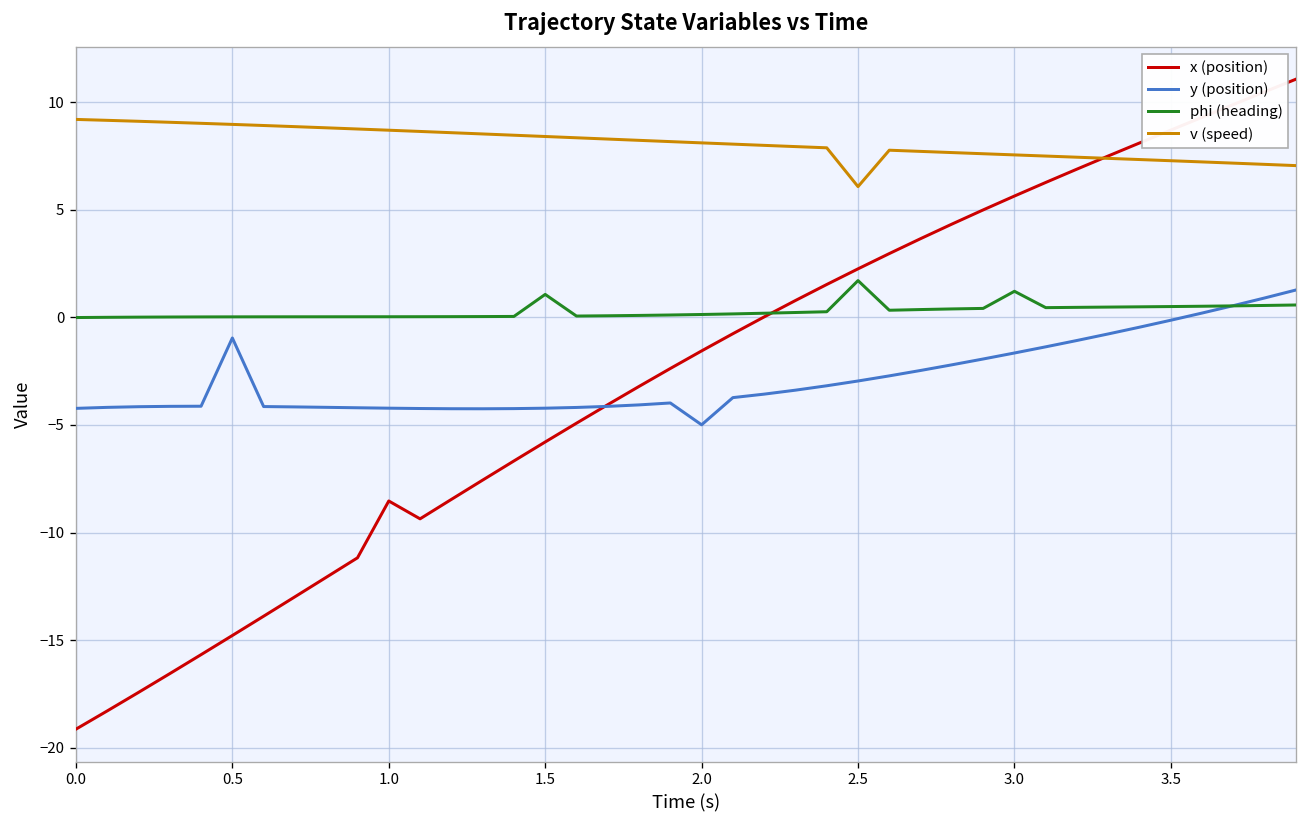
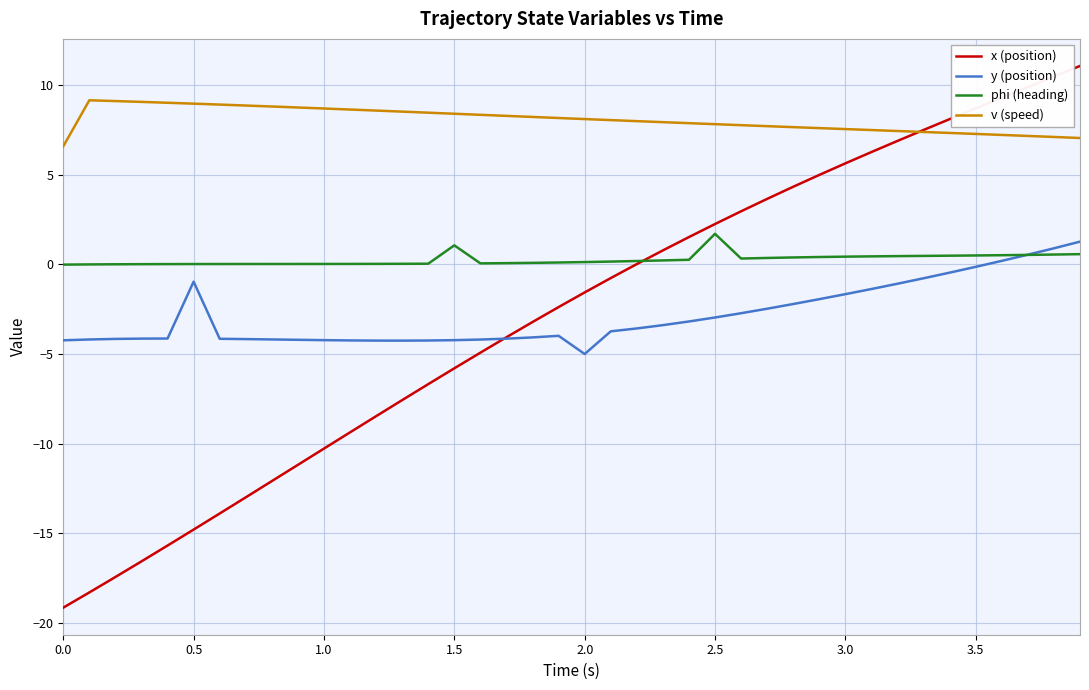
  {
    "x (position)": {
      "0.0": -19.1,
      "0.5": -14.8,
-     "1.0": -8.5,
+     "1.0": -10.3,
      "1.5": -5.8,
      "2.0": -1.6,
      "2.5": 2.3,
      "3.0": 5.6
    },
    "y (position)": {
      "0.0": -4.2,
      "0.5": -1.0,
      "1.0": -4.2,
      "1.5": -4.2,
      "2.0": -5.0,
      "2.5": -3.0,
      "3.0": -1.7,
      "3.5": -0.1
    },
    "phi (heading)": {
      "0.0": 0.0,
      "0.5": 0.0,
      "1.0": 0.0,
      "1.5": 1.1,
      "2.0": 0.1,
      "2.5": 1.7,
-     "3.0": 1.2,
+     "3.0": 0.4,
      "3.5": 0.5
    },
    "v (speed)": {
-     "0.0": 9.2,
+     "0.0": 6.6,
      "0.5": 9.0,
      "1.0": 8.7,
      "1.5": 8.4,
      "2.0": 8.1,
-     "2.5": 6.1,
+     "2.5": 7.8,
      "3.0": 7.5,
      "3.5": 7.3
    }
  }
